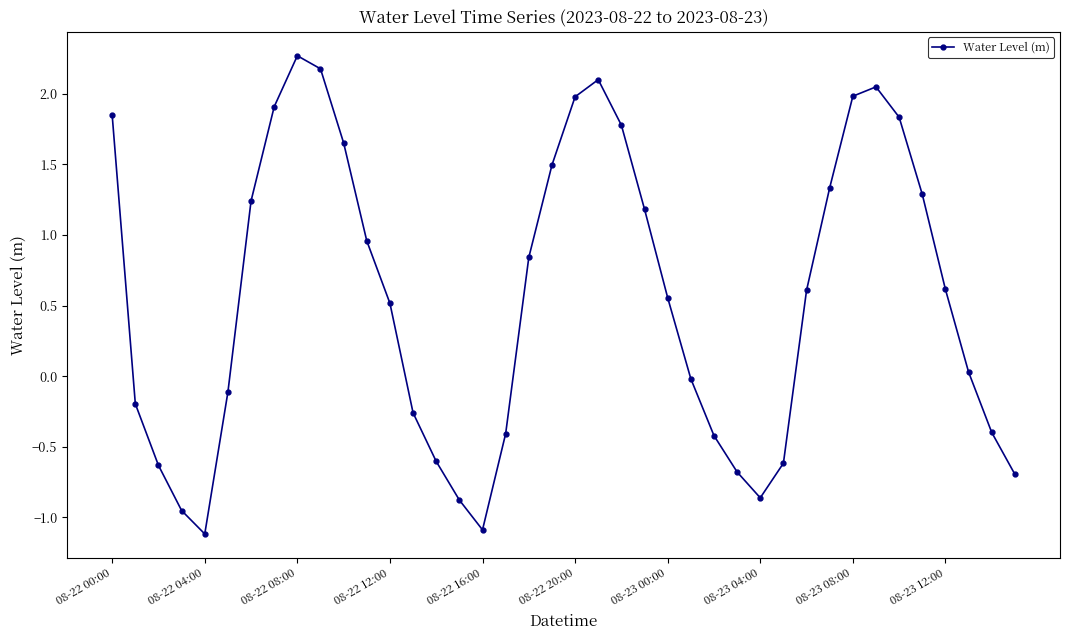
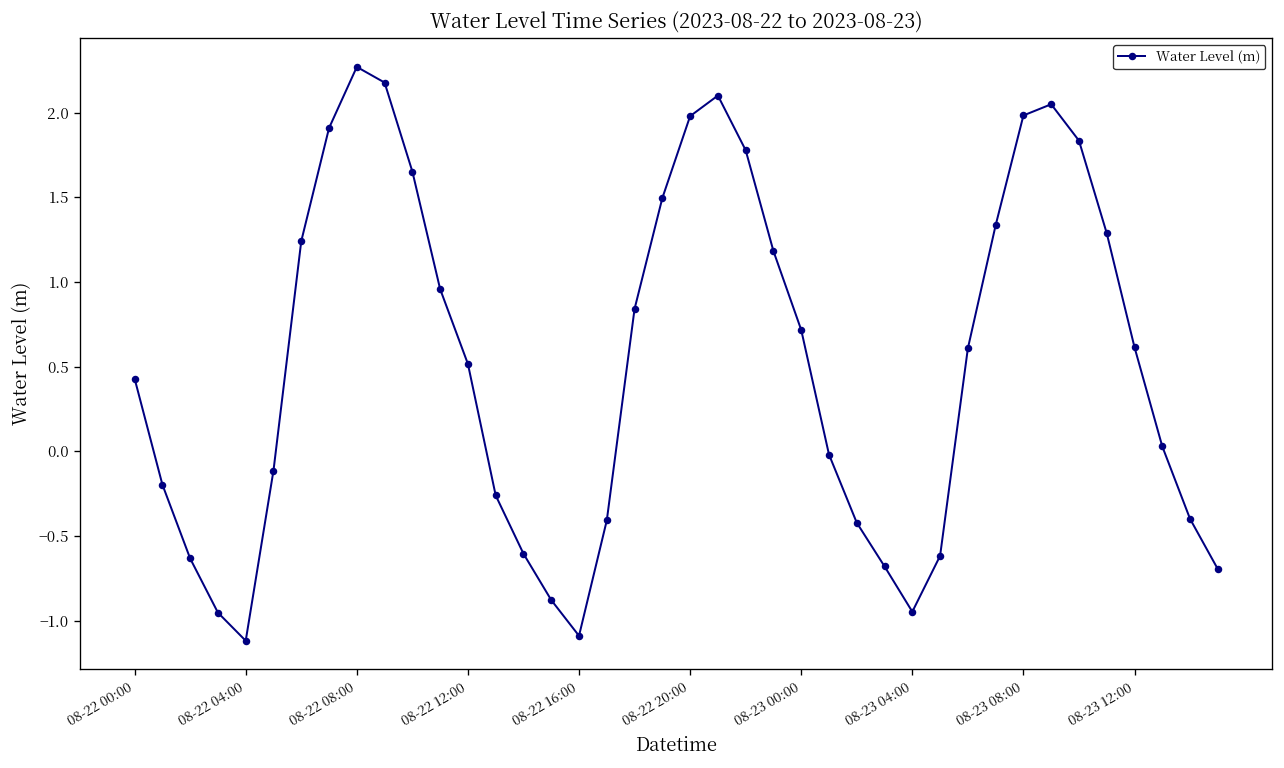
  {
-   "08-22 00:00": 1.85,
+   "08-22 00:00": 0.43,
    "08-22 04:00": -1.12,
    "08-22 08:00": 2.27,
    "08-22 12:00": 0.52,
    "08-22 16:00": -1.09,
    "08-22 20:00": 1.98,
-   "08-23 00:00": 0.56,
-   "08-23 04:00": -0.86,
+   "08-23 00:00": 0.72,
+   "08-23 04:00": -0.95,
    "08-23 08:00": 1.98,
    "08-23 12:00": 0.61
  }
